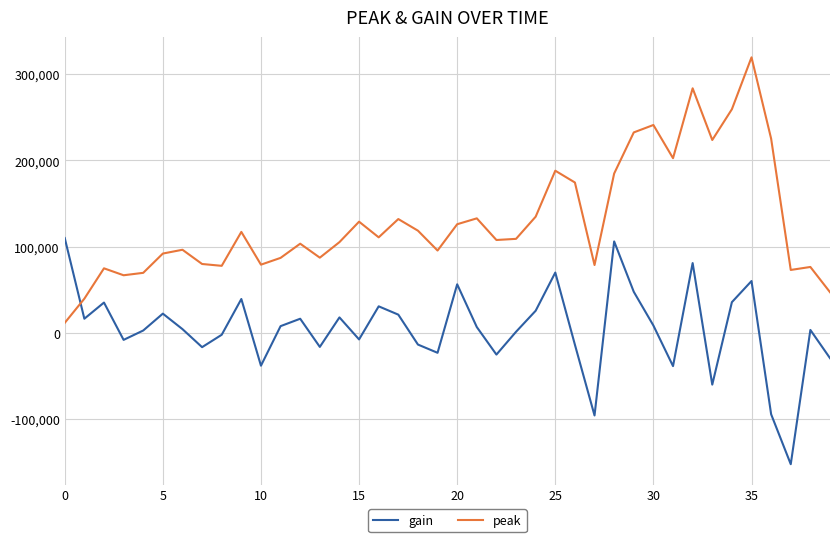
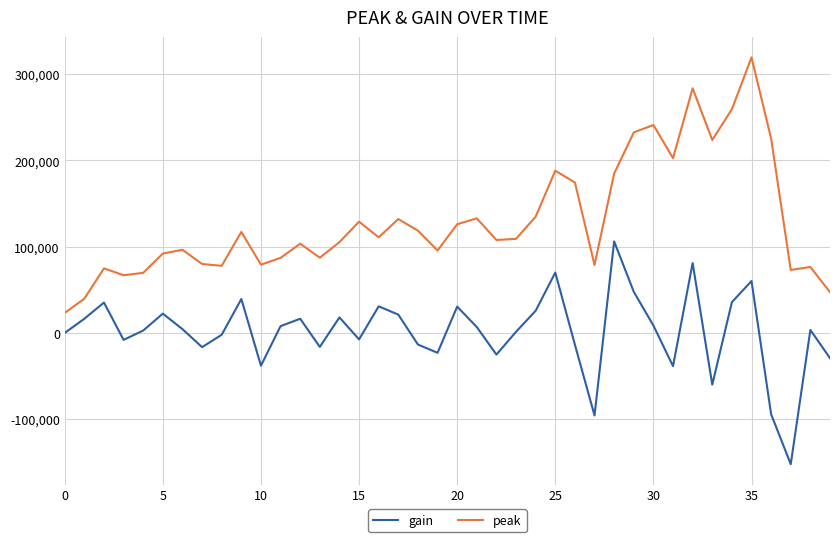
  {
    "gain": {
-     "0": "110,000",
+     "0": "0",
      "5": "20,000",
      "10": "-40,000",
      "15": "-10,000",
-     "20": "60,000",
+     "20": "30,000",
      "25": "70,000",
      "30": "10,000",
      "35": "60,000"
    },
    "peak": {
-     "0": "10,000",
+     "0": "20,000",
      "5": "90,000",
      "10": "80,000",
      "15": "130,000",
      "20": "130,000",
      "25": "190,000",
      "30": "240,000",
      "35": "320,000"
    }
  }
